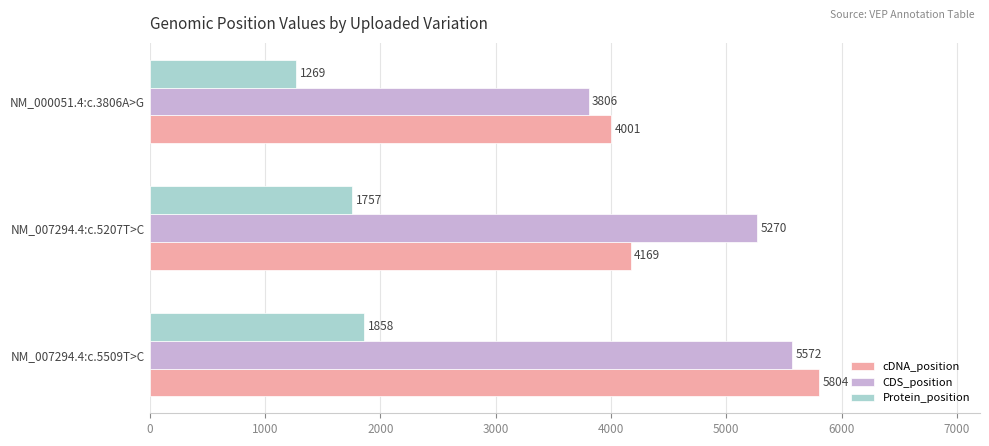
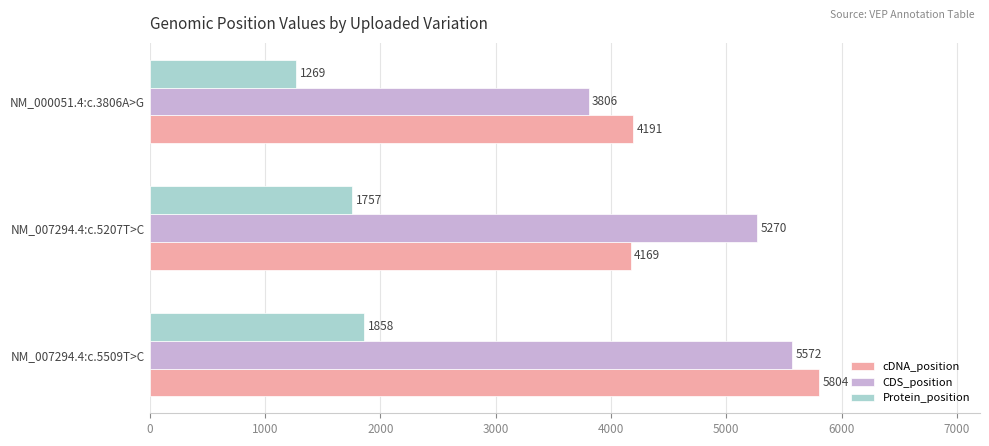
  {
    "cDNA_position": {
-     "NM_000051.4:c.3806A>G": 4001,
+     "NM_000051.4:c.3806A>G": 4191,
      "NM_007294.4:c.5207T>C": 4169,
      "NM_007294.4:c.5509T>C": 5804
    }
  }
